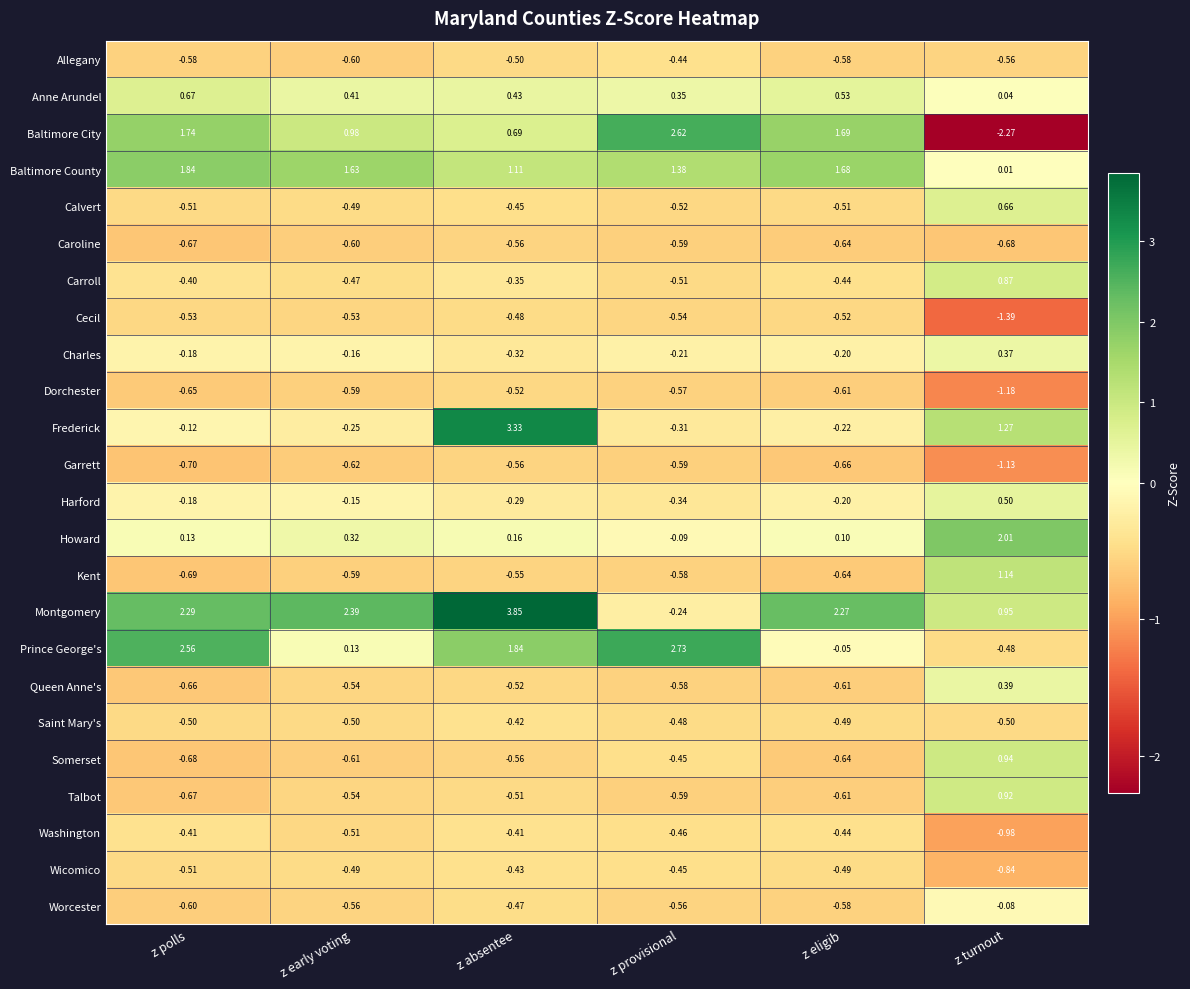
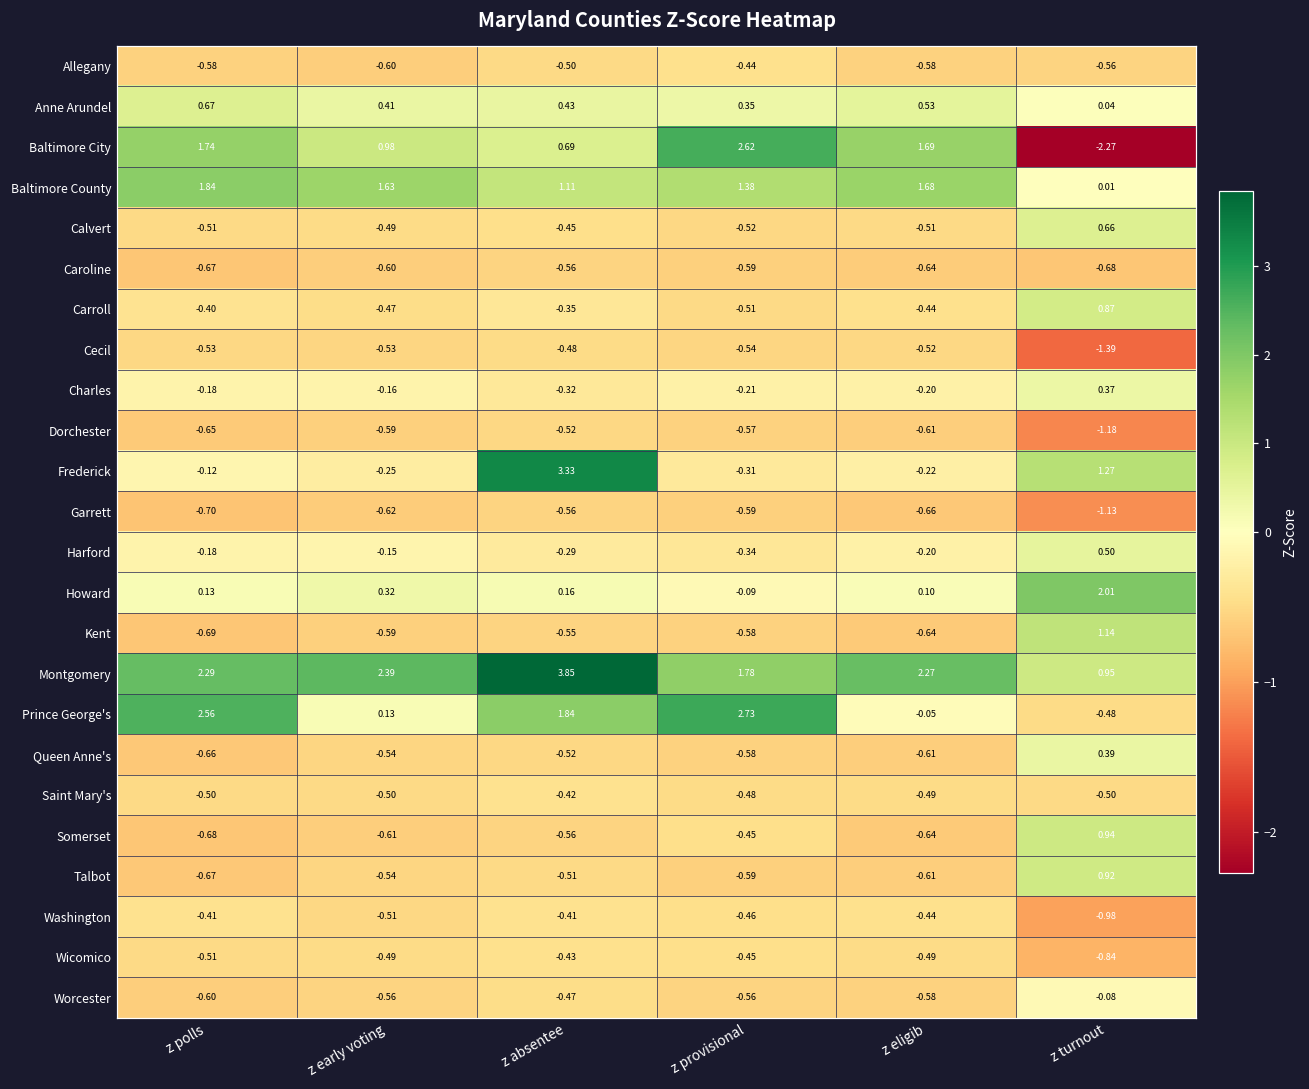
  {
    "Allegany": {
      "z polls": -0.58,
      "z early voting": -0.60,
      "z absentee": -0.50,
      "z provisional": -0.44,
      "z eligib": -0.58,
      "z turnout": -0.56
    },
    "Anne Arundel": {
      "z polls": 0.67,
      "z early voting": 0.41,
      "z absentee": 0.43,
      "z provisional": 0.35,
      "z eligib": 0.53,
      "z turnout": 0.04
    },
    "Baltimore City": {
      "z polls": 1.74,
      "z early voting": 0.98,
      "z absentee": 0.69,
      "z provisional": 2.62,
      "z eligib": 1.69,
      "z turnout": -2.27
    },
    "Baltimore County": {
      "z polls": 1.84,
      "z early voting": 1.63,
      "z absentee": 1.11,
      "z provisional": 1.38,
      "z eligib": 1.68,
      "z turnout": 0.01
    },
    "Calvert": {
      "z polls": -0.51,
      "z early voting": -0.49,
      "z absentee": -0.45,
      "z provisional": -0.52,
      "z eligib": -0.51,
      "z turnout": 0.66
    },
    "Caroline": {
      "z polls": -0.67,
      "z early voting": -0.60,
      "z absentee": -0.56,
      "z provisional": -0.59,
      "z eligib": -0.64,
      "z turnout": -0.68
    },
    "Carroll": {
      "z polls": -0.40,
      "z early voting": -0.47,
      "z absentee": -0.35,
      "z provisional": -0.51,
      "z eligib": -0.44,
      "z turnout": 0.87
    },
    "Cecil": {
      "z polls": -0.53,
      "z early voting": -0.53,
      "z absentee": -0.48,
      "z provisional": -0.54,
      "z eligib": -0.52,
      "z turnout": -1.39
    },
    "Charles": {
      "z polls": -0.18,
      "z early voting": -0.16,
      "z absentee": -0.32,
      "z provisional": -0.21,
      "z eligib": -0.20,
      "z turnout": 0.37
    },
    "Dorchester": {
      "z polls": -0.65,
      "z early voting": -0.59,
      "z absentee": -0.52,
      "z provisional": -0.57,
      "z eligib": -0.61,
      "z turnout": -1.18
    },
    "Frederick": {
      "z polls": -0.12,
      "z early voting": -0.25,
      "z absentee": 3.33,
      "z provisional": -0.31,
      "z eligib": -0.22,
      "z turnout": 1.27
    },
    "Garrett": {
      "z polls": -0.70,
      "z early voting": -0.62,
      "z absentee": -0.56,
      "z provisional": -0.59,
      "z eligib": -0.66,
      "z turnout": -1.13
    },
    "Harford": {
      "z polls": -0.18,
      "z early voting": -0.15,
      "z absentee": -0.29,
      "z provisional": -0.34,
      "z eligib": -0.20,
      "z turnout": 0.50
    },
    "Howard": {
      "z polls": 0.13,
      "z early voting": 0.32,
      "z absentee": 0.16,
      "z provisional": -0.09,
      "z eligib": 0.10,
      "z turnout": 2.01
    },
    "Kent": {
      "z polls": -0.69,
      "z early voting": -0.59,
      "z absentee": -0.55,
      "z provisional": -0.58,
      "z eligib": -0.64,
      "z turnout": 1.14
    },
    "Montgomery": {
      "z polls": 2.29,
      "z early voting": 2.39,
      "z absentee": 3.85,
-     "z provisional": -0.24,
+     "z provisional": 1.78,
      "z eligib": 2.27,
      "z turnout": 0.95
    },
    "Prince George's": {
      "z polls": 2.56,
      "z early voting": 0.13,
      "z absentee": 1.84,
      "z provisional": 2.73,
      "z eligib": -0.05,
      "z turnout": -0.48
    },
    "Queen Anne's": {
      "z polls": -0.66,
      "z early voting": -0.54,
      "z absentee": -0.52,
      "z provisional": -0.58,
      "z eligib": -0.61,
      "z turnout": 0.39
    },
    "Saint Mary's": {
      "z polls": -0.50,
      "z early voting": -0.50,
      "z absentee": -0.42,
      "z provisional": -0.48,
      "z eligib": -0.49,
      "z turnout": -0.50
    },
    "Somerset": {
      "z polls": -0.68,
      "z early voting": -0.61,
      "z absentee": -0.56,
      "z provisional": -0.45,
      "z eligib": -0.64,
      "z turnout": 0.94
    },
    "Talbot": {
      "z polls": -0.67,
      "z early voting": -0.54,
      "z absentee": -0.51,
      "z provisional": -0.59,
      "z eligib": -0.61,
      "z turnout": 0.92
    },
    "Washington": {
      "z polls": -0.41,
      "z early voting": -0.51,
      "z absentee": -0.41,
      "z provisional": -0.46,
      "z eligib": -0.44,
      "z turnout": -0.98
    },
    "Wicomico": {
      "z polls": -0.51,
      "z early voting": -0.49,
      "z absentee": -0.43,
      "z provisional": -0.45,
      "z eligib": -0.49,
      "z turnout": -0.84
    },
    "Worcester": {
      "z polls": -0.60,
      "z early voting": -0.56,
      "z absentee": -0.47,
      "z provisional": -0.56,
      "z eligib": -0.58,
      "z turnout": -0.08
    }
  }
